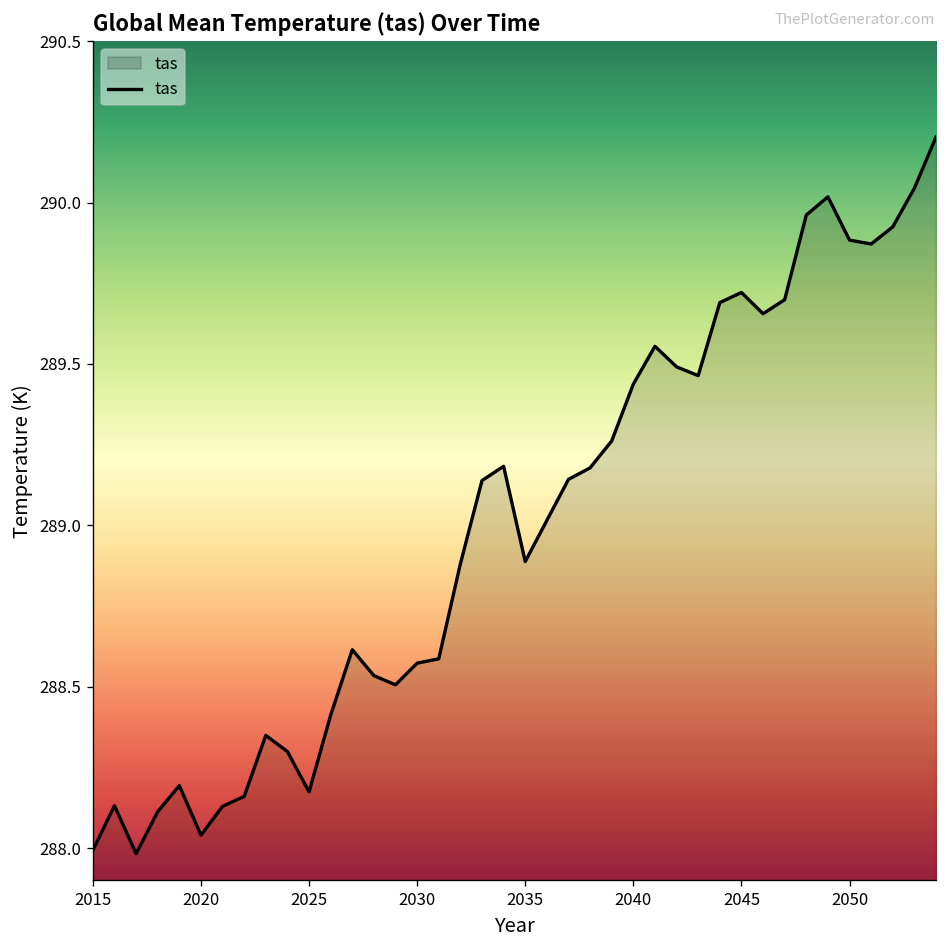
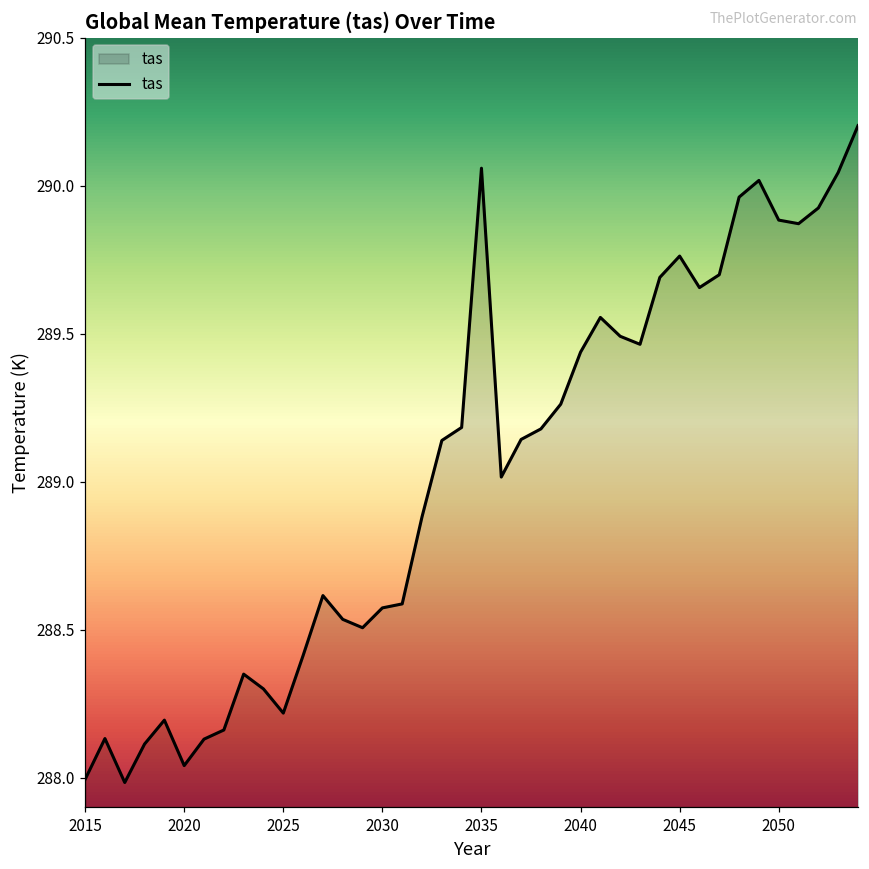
  {
    "2015": 287.99,
    "2020": 288.04,
-   "2025": 288.17,
+   "2025": 288.22,
    "2030": 288.57,
-   "2035": 288.89,
+   "2035": 290.06,
    "2040": 289.44,
-   "2045": 289.72,
+   "2045": 289.76,
    "2050": 289.88
  }
